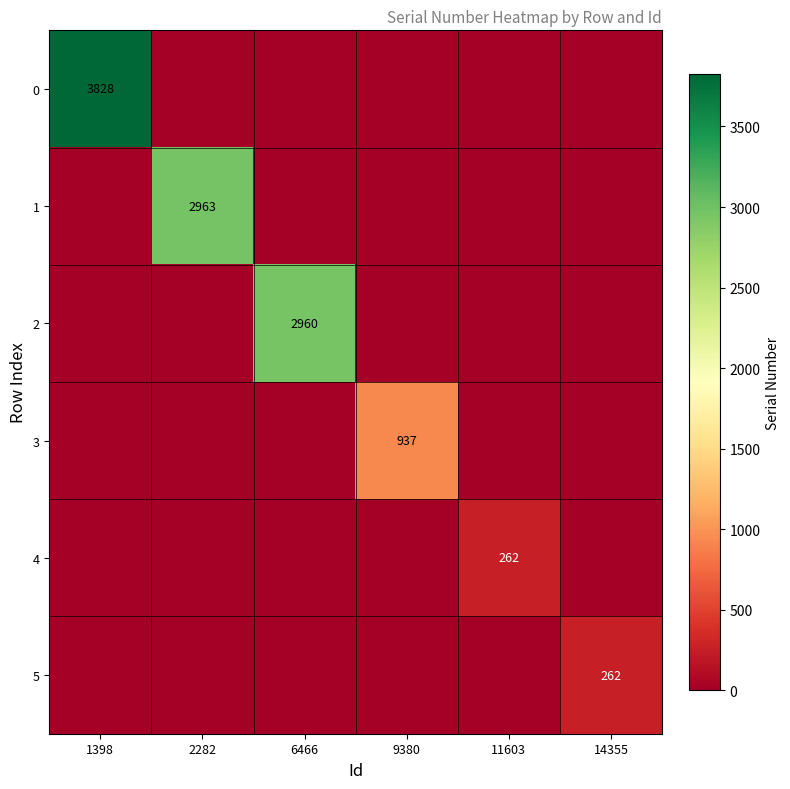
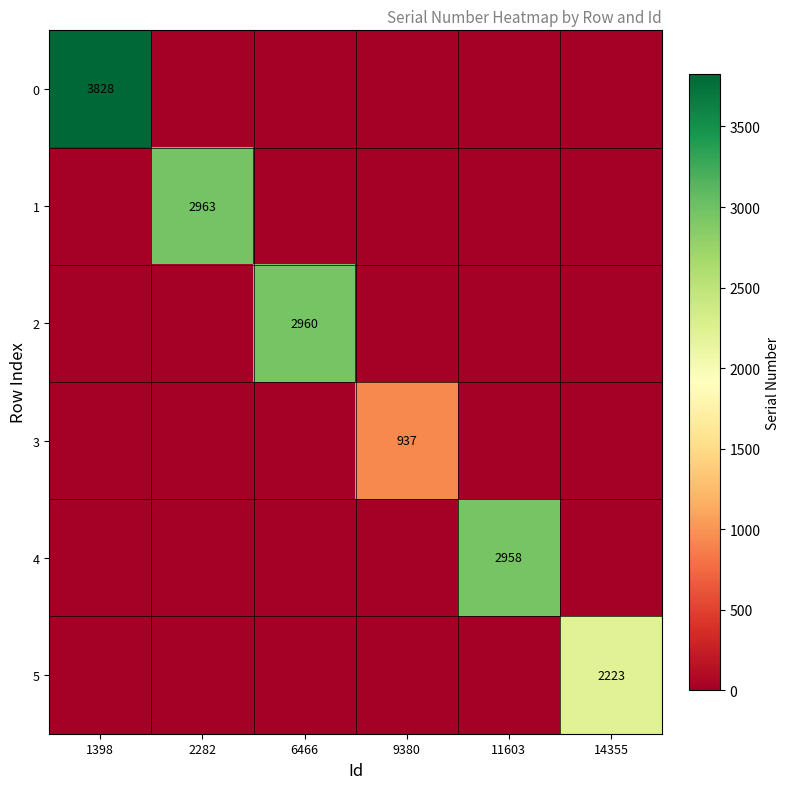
  {
    "0": {
      "1398": 3828
    },
    "1": {
      "2282": 2963
    },
    "2": {
      "6466": 2960
    },
    "3": {
      "9380": 937
    },
    "4": {
-     "11603": 262
+     "11603": 2958
    },
    "5": {
-     "14355": 262
+     "14355": 2223
    }
  }
